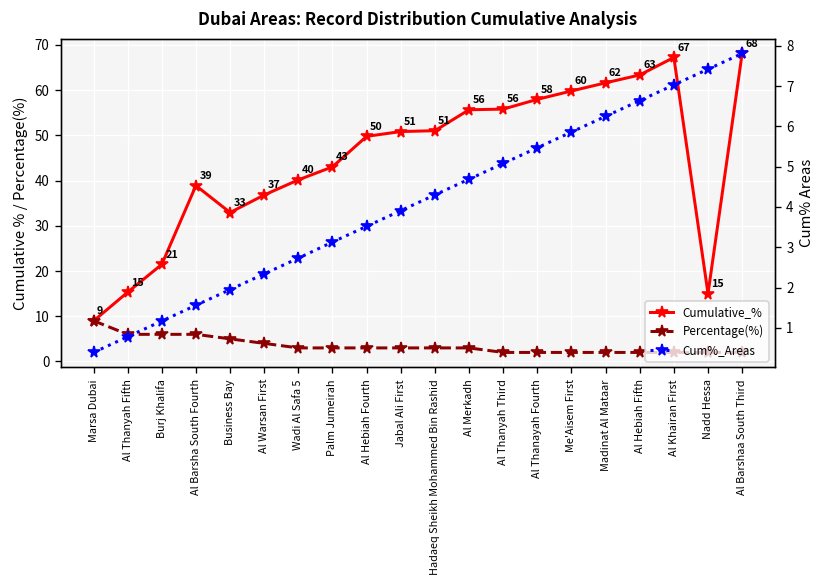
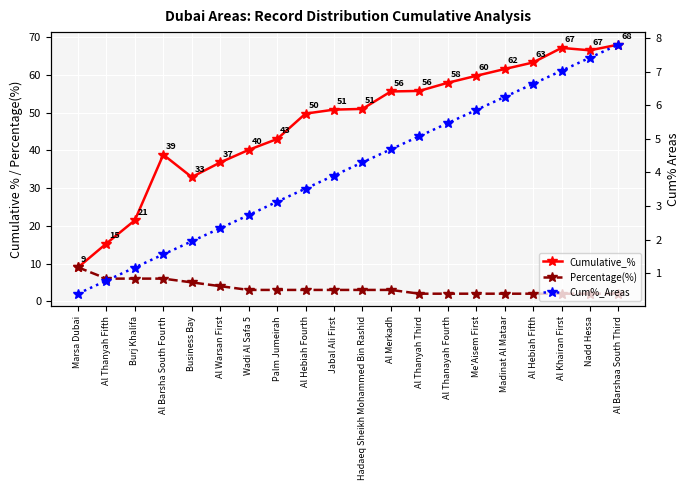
  {
    "Cumulative_%": {
      "Al Thanyah Fifth": 15,
      "Burj Khalifa": 21,
      "Al Barsha South Fourth": 39,
      "Business Bay": 33,
      "Al Warsan First": 37,
      "Wadi Al Safa 5": 40,
      "Palm Jumeirah": 43,
      "Al Hebiah Fourth": 50,
      "Jabal Ali First": 51,
      "Hadaeq Sheikh Mohammed Bin Rashid": 51,
      "Al Merkadh": 56,
      "Al Thanyah Third": 56,
      "Al Thanayah Fourth": 58,
      "Me'Aisem First": 60,
      "Madinat Al Mataar": 62,
      "Al Hebiah Fifth": 63,
      "Al Khairan First": 67,
-     "Nadd Hessa": 15,
+     "Nadd Hessa": 67,
      "Al Barshaa South Third": 68
    }
  }
